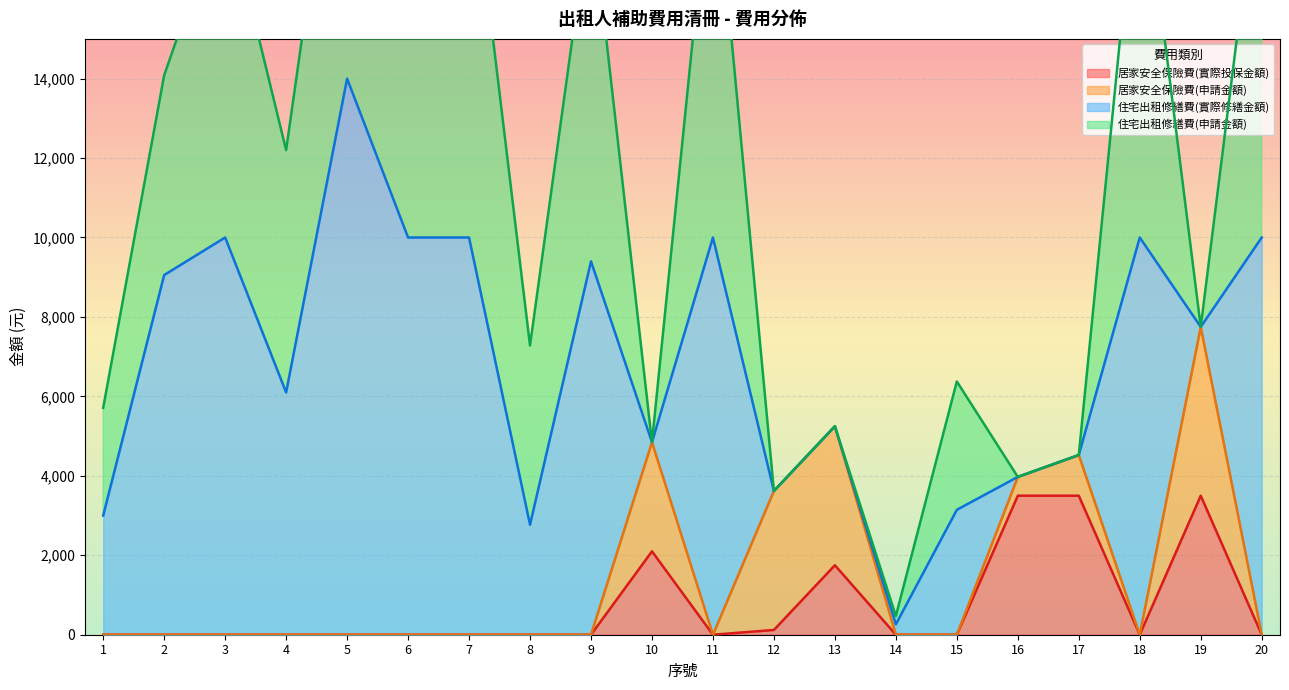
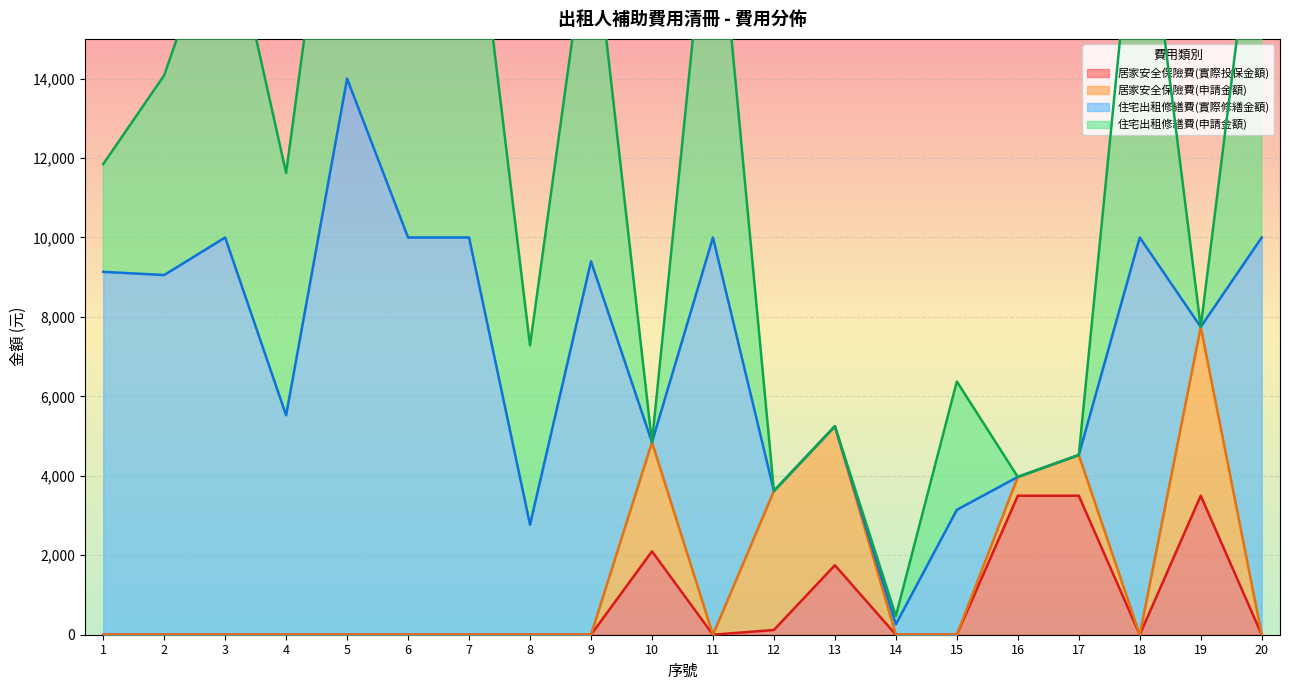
  {
    "居家安全保險費(實際投保金額)": {
      "10": "2,100",
      "12": "100",
      "13": "1,700",
      "16": "3,500",
      "17": "3,500",
      "19": "3,500"
    },
    "住宅出租修繕費(實際修繕金額)": {
-     "1": "3,000",
+     "1": "9,100",
      "2": "9,100",
      "3": "10,000",
-     "4": "6,100",
+     "4": "5,500",
      "5": "14,000",
      "6": "10,000",
      "7": "10,000",
      "8": "2,800",
      "9": "9,400",
      "11": "10,000",
      "14": "300",
      "15": "3,100",
      "18": "10,000",
      "20": "10,000"
    },
    "住宅出租修繕費(申請金額)": {
      "1": "2,700",
      "2": "5,000",
      "4": "6,100",
      "8": "4,500",
      "14": "200",
      "15": "3,200"
    }
  }
